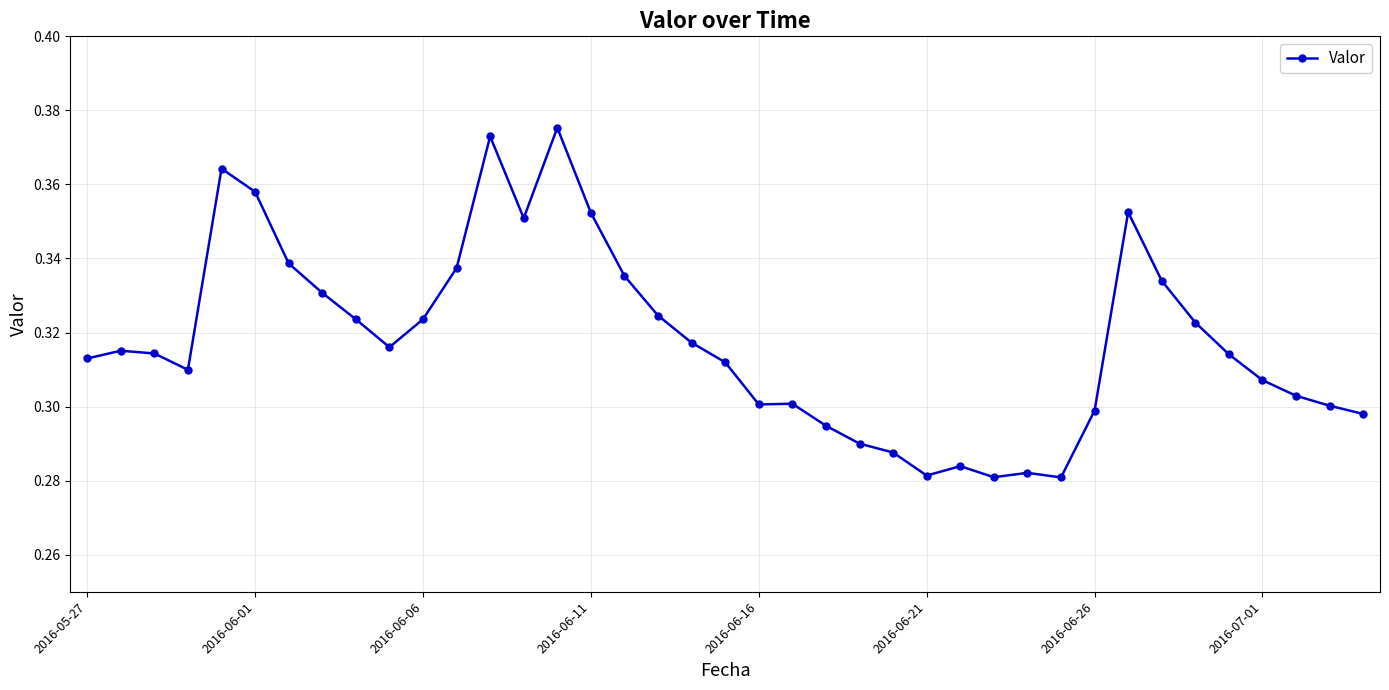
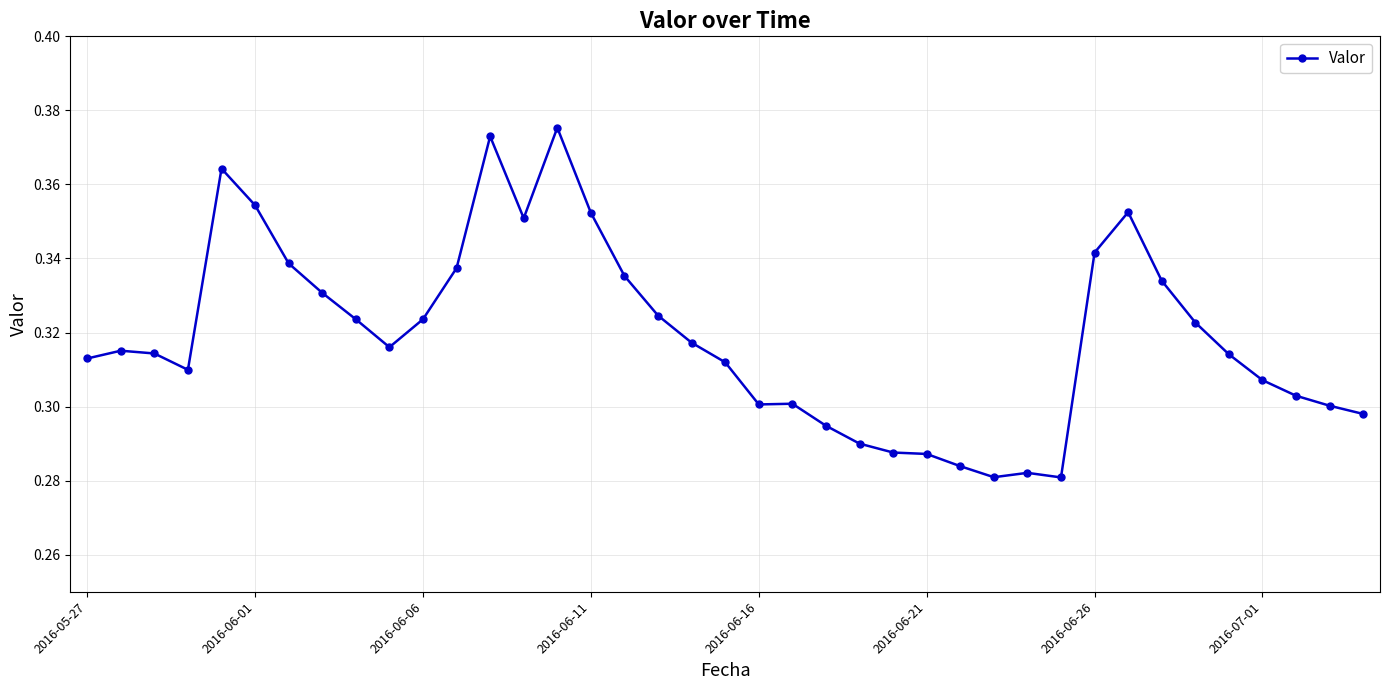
  {
    "2016-05-27": 0.313,
-   "2016-06-01": 0.358,
+   "2016-06-01": 0.354,
    "2016-06-06": 0.324,
    "2016-06-11": 0.352,
    "2016-06-16": 0.301,
-   "2016-06-21": 0.281,
-   "2016-06-26": 0.299,
+   "2016-06-21": 0.287,
+   "2016-06-26": 0.342,
    "2016-07-01": 0.307
  }
